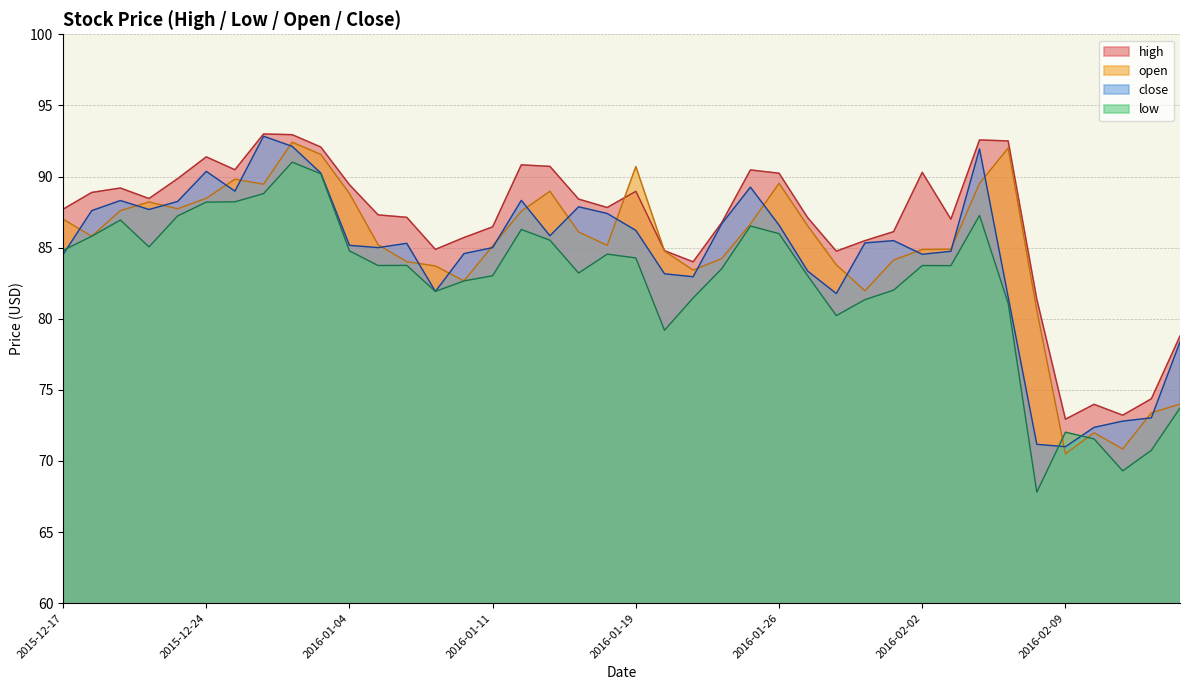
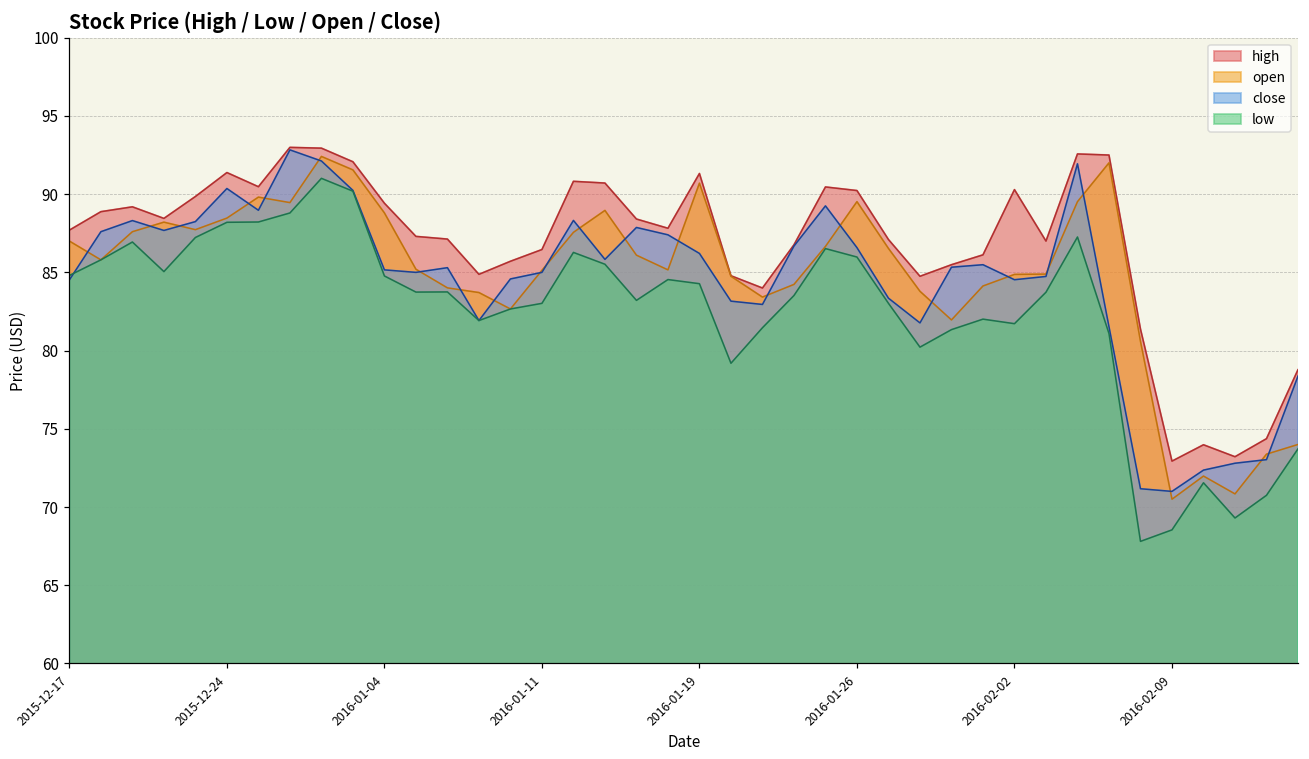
  {
    "high": {
      "2015-12-17": 87.7,
      "2015-12-24": 91.4,
      "2016-01-04": 89.4,
      "2016-01-11": 86.5,
-     "2016-01-19": 89.0,
+     "2016-01-19": 91.3,
      "2016-01-26": 90.2,
      "2016-02-02": 90.3,
      "2016-02-09": 72.9
    },
    "open": {
      "2015-12-17": 87.0,
      "2015-12-24": 88.5,
      "2016-01-04": 88.8,
      "2016-01-19": 90.7,
      "2016-01-26": 89.5,
      "2016-02-02": 84.9,
      "2016-02-09": 70.5
    },
    "close": {
      "2015-12-17": 84.5,
      "2015-12-24": 90.4,
      "2016-01-04": 85.2,
      "2016-01-19": 86.2,
      "2016-01-26": 86.6,
      "2016-02-02": 84.5,
      "2016-02-09": 71.0
    },
    "low": {
      "2015-12-17": 84.8,
      "2015-12-24": 88.2,
      "2016-01-04": 84.8,
      "2016-01-11": 83.0,
      "2016-01-19": 84.3,
      "2016-01-26": 86.0,
-     "2016-02-02": 83.7,
-     "2016-02-09": 72.0
+     "2016-02-02": 81.7,
+     "2016-02-09": 68.5
    }
  }
